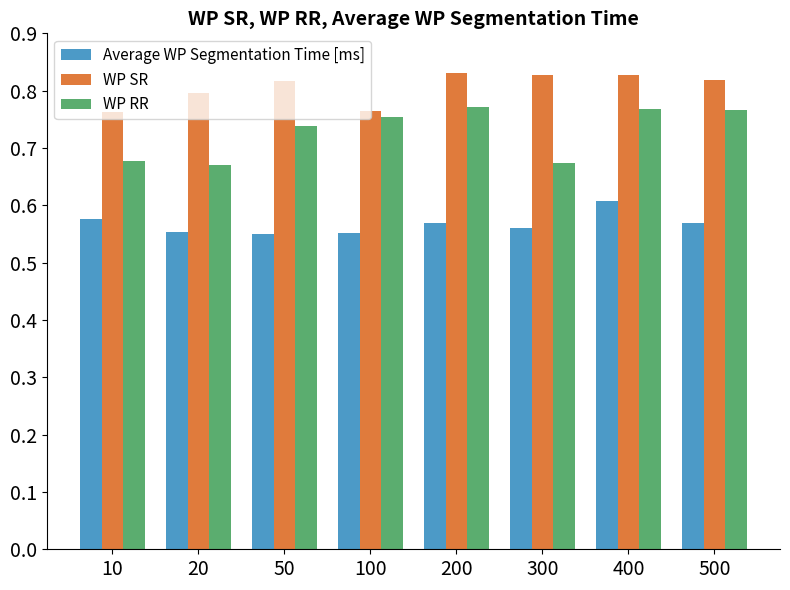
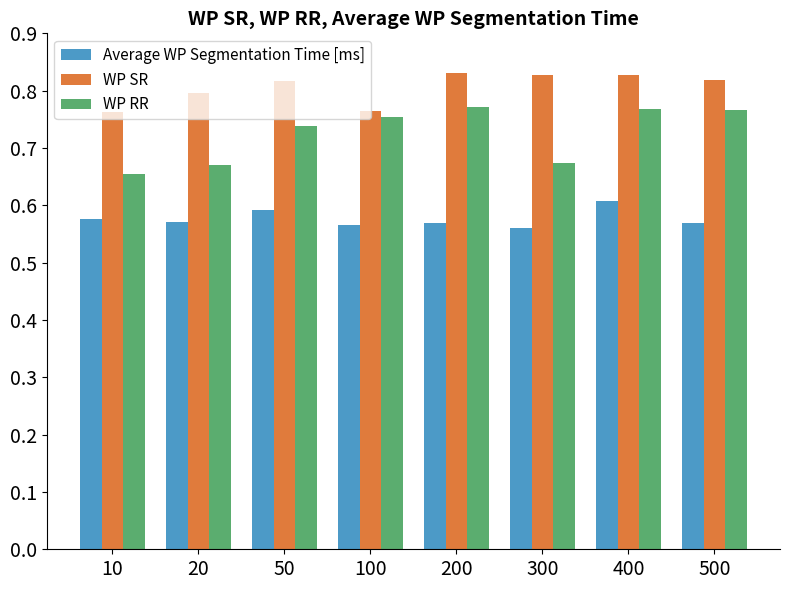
  {
    "Average WP Segmentation Time [ms]": {
      "10": 0.58,
-     "20": 0.55,
-     "50": 0.55,
-     "100": 0.55,
+     "20": 0.57,
+     "50": 0.59,
+     "100": 0.57,
      "200": 0.57,
      "300": 0.56,
      "400": 0.61,
      "500": 0.57
    },
    "WP SR": {
      "200": 0.83,
      "300": 0.83,
      "400": 0.83,
      "500": 0.82
    },
    "WP RR": {
-     "10": 0.68,
+     "10": 0.66,
      "20": 0.67,
      "50": 0.74,
      "100": 0.75,
      "200": 0.77,
      "300": 0.67,
      "400": 0.77,
      "500": 0.77
    }
  }
